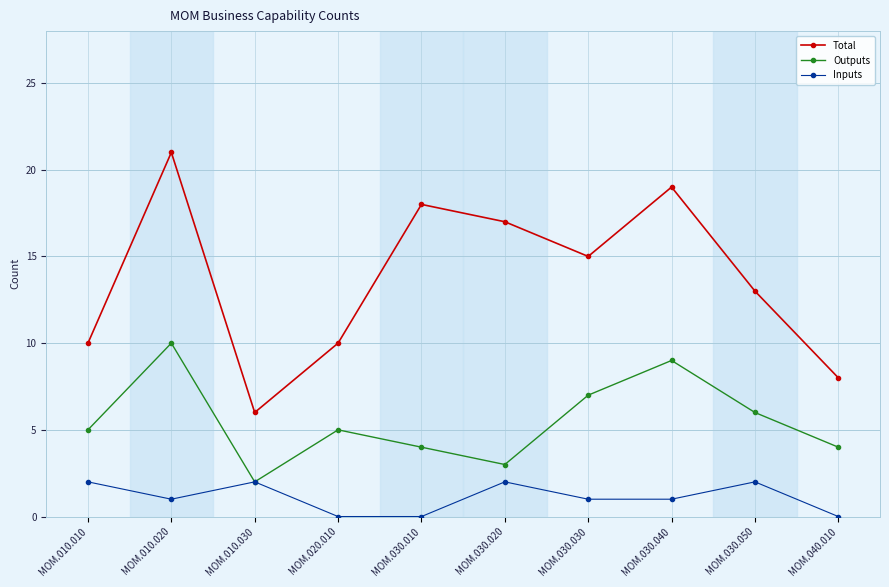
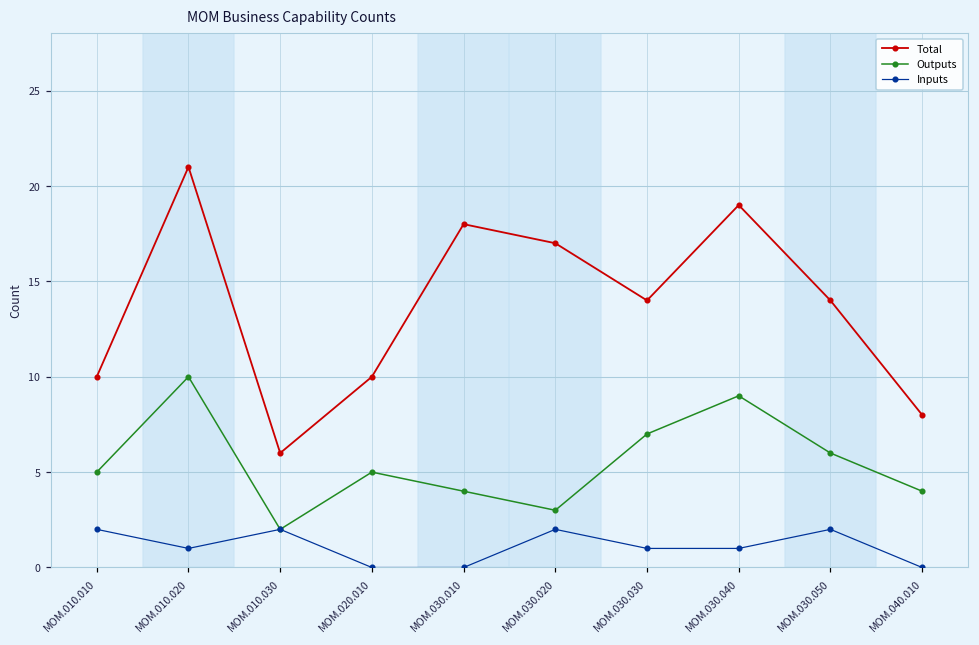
  {
    "Total": {
      "MOM.010.010": 10,
      "MOM.010.020": 21,
      "MOM.010.030": 6,
      "MOM.020.010": 10,
      "MOM.030.010": 18,
      "MOM.030.020": 17,
-     "MOM.030.030": 15,
+     "MOM.030.030": 14,
      "MOM.030.040": 19,
-     "MOM.030.050": 13,
+     "MOM.030.050": 14,
      "MOM.040.010": 8
    },
    "Outputs": {
      "MOM.010.010": 5,
      "MOM.010.020": 10,
      "MOM.020.010": 5,
      "MOM.030.010": 4,
      "MOM.030.020": 3,
      "MOM.030.030": 7,
      "MOM.030.040": 9,
      "MOM.030.050": 6,
      "MOM.040.010": 4
    },
    "Inputs": {
      "MOM.010.010": 2,
      "MOM.010.020": 1,
      "MOM.020.010": 0,
      "MOM.030.010": 0,
      "MOM.030.020": 2,
      "MOM.030.030": 1,
      "MOM.030.040": 1,
      "MOM.030.050": 2,
      "MOM.040.010": 0
    }
  }
